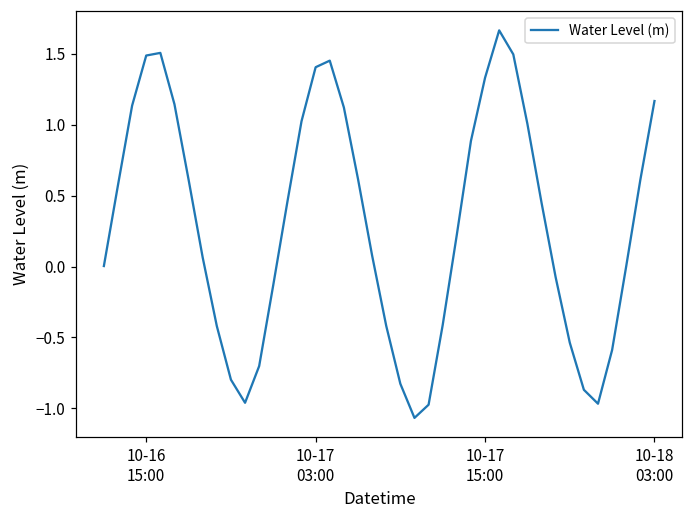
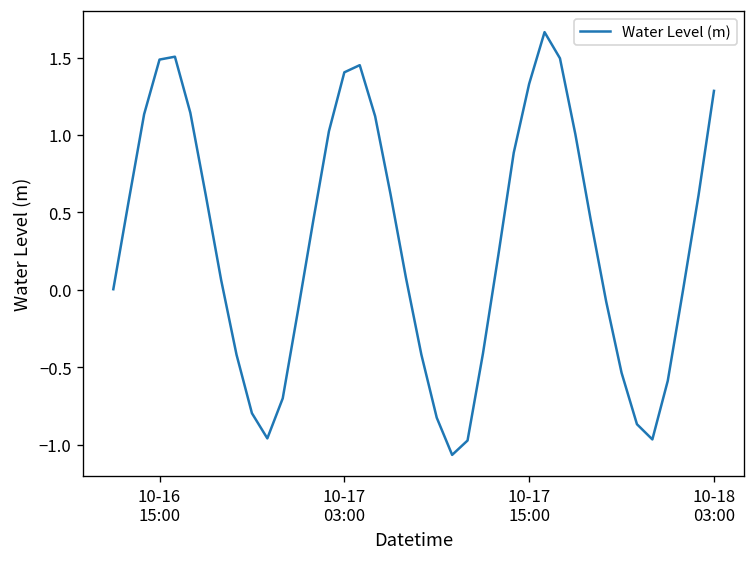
  {
    "10-16 15:00": 1.49,
    "10-17 03:00": 1.40,
    "10-17 15:00": 1.33,
-   "10-18 03:00": 1.17
+   "10-18 03:00": 1.29
  }
